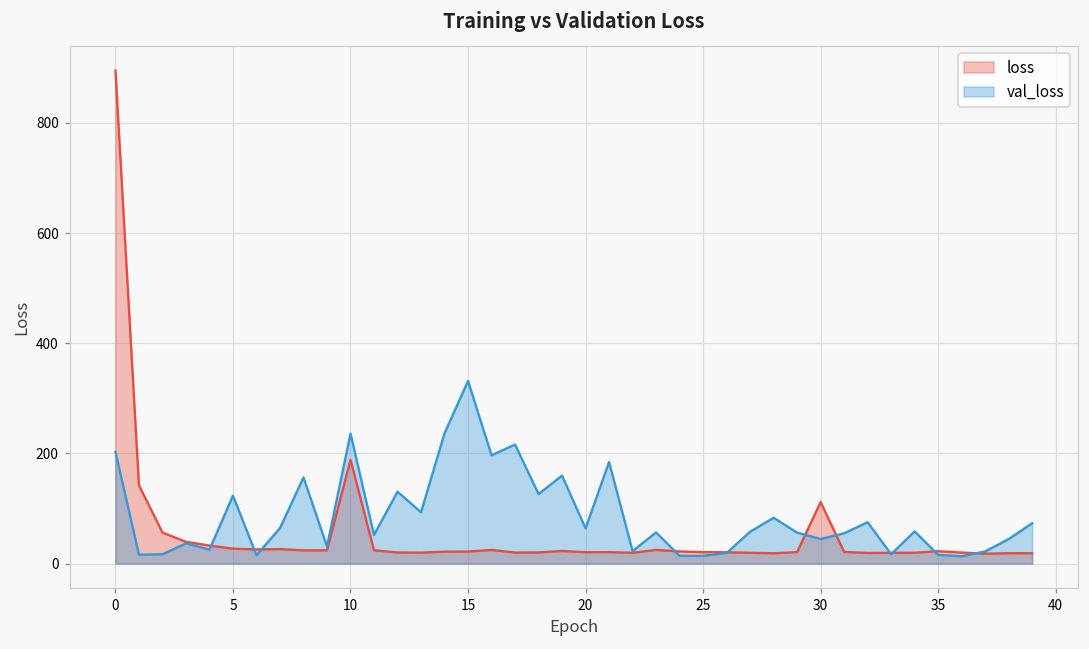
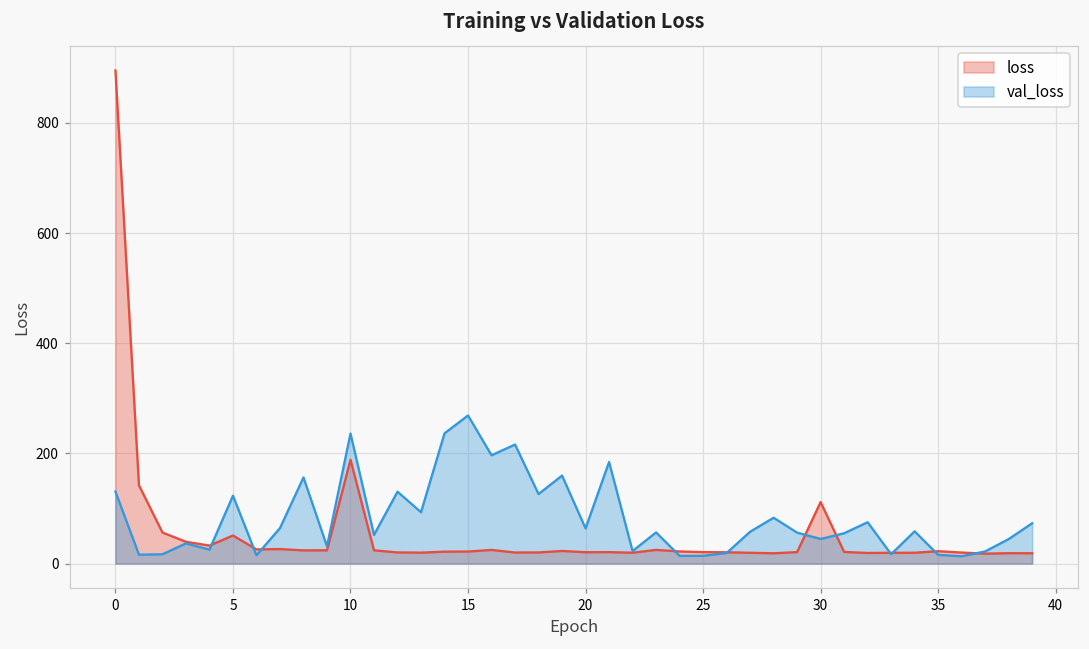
  {
    "loss": {
      "0": 900,
-     "5": 30,
+     "5": 50,
      "10": 190,
      "15": 20,
      "20": 20,
      "25": 20,
      "30": 110,
      "35": 20
    },
    "val_loss": {
-     "0": 200,
+     "0": 130,
      "5": 120,
      "10": 240,
-     "15": 330,
+     "15": 270,
      "20": 60,
      "25": 10,
      "30": 40,
      "35": 20
    }
  }
